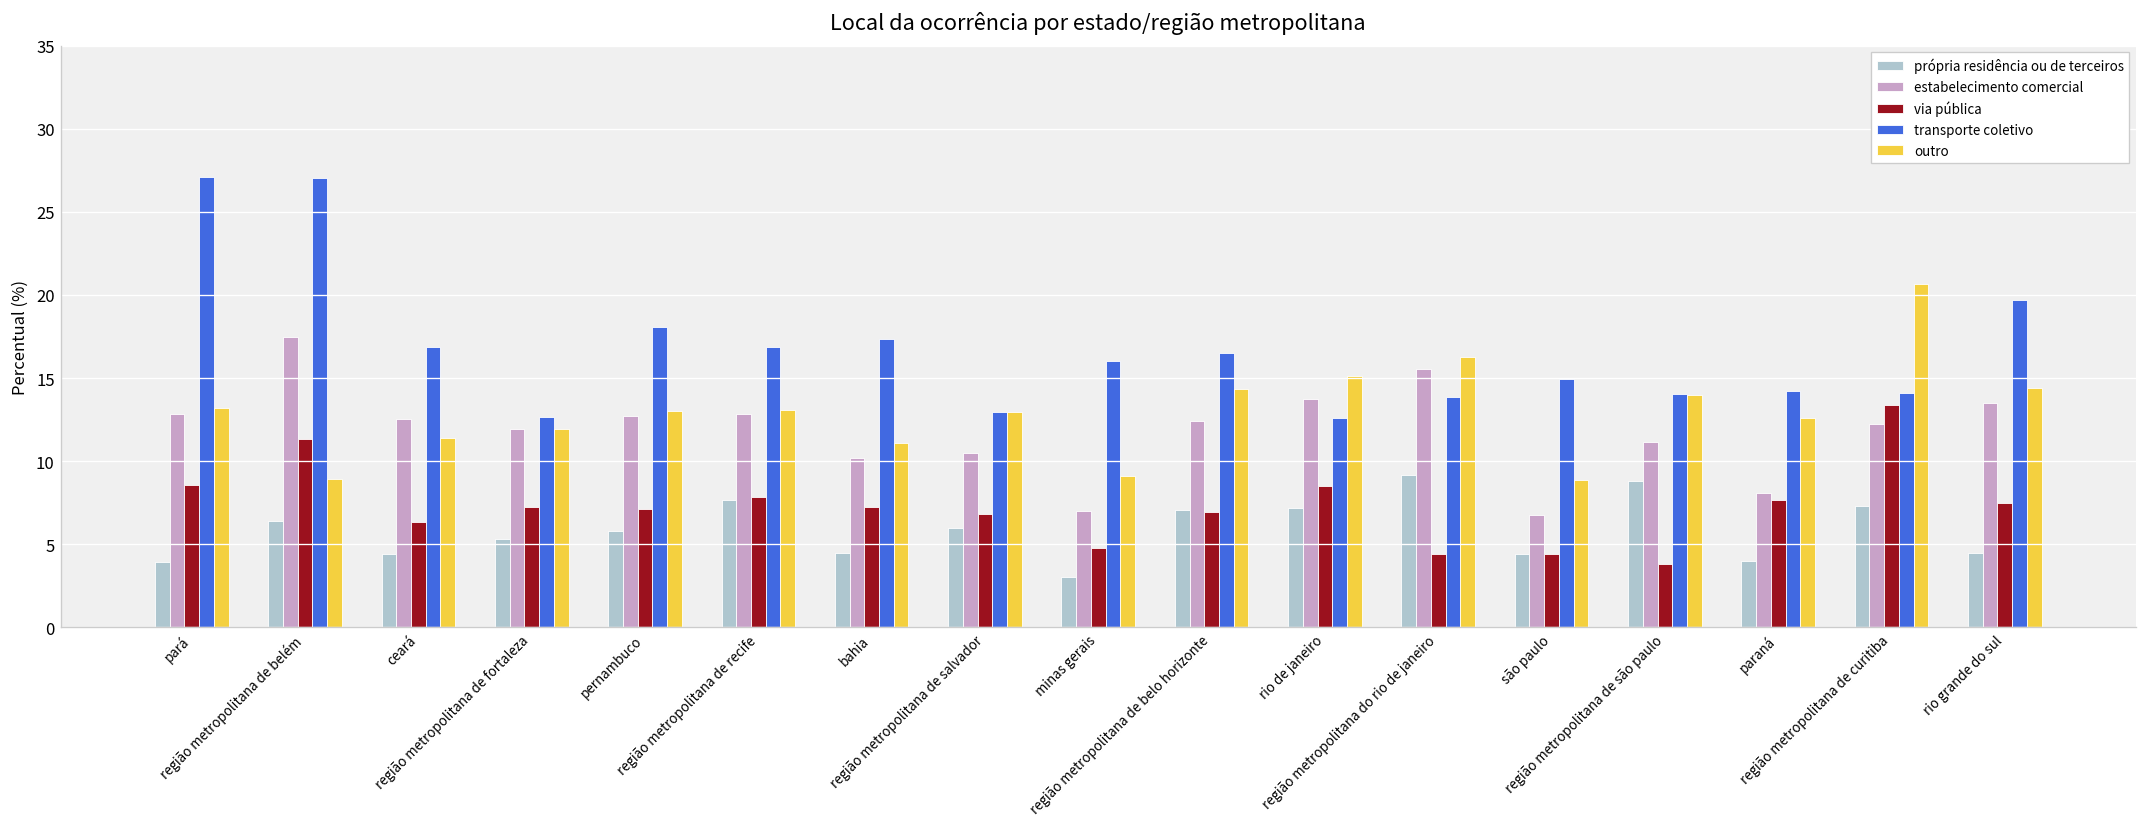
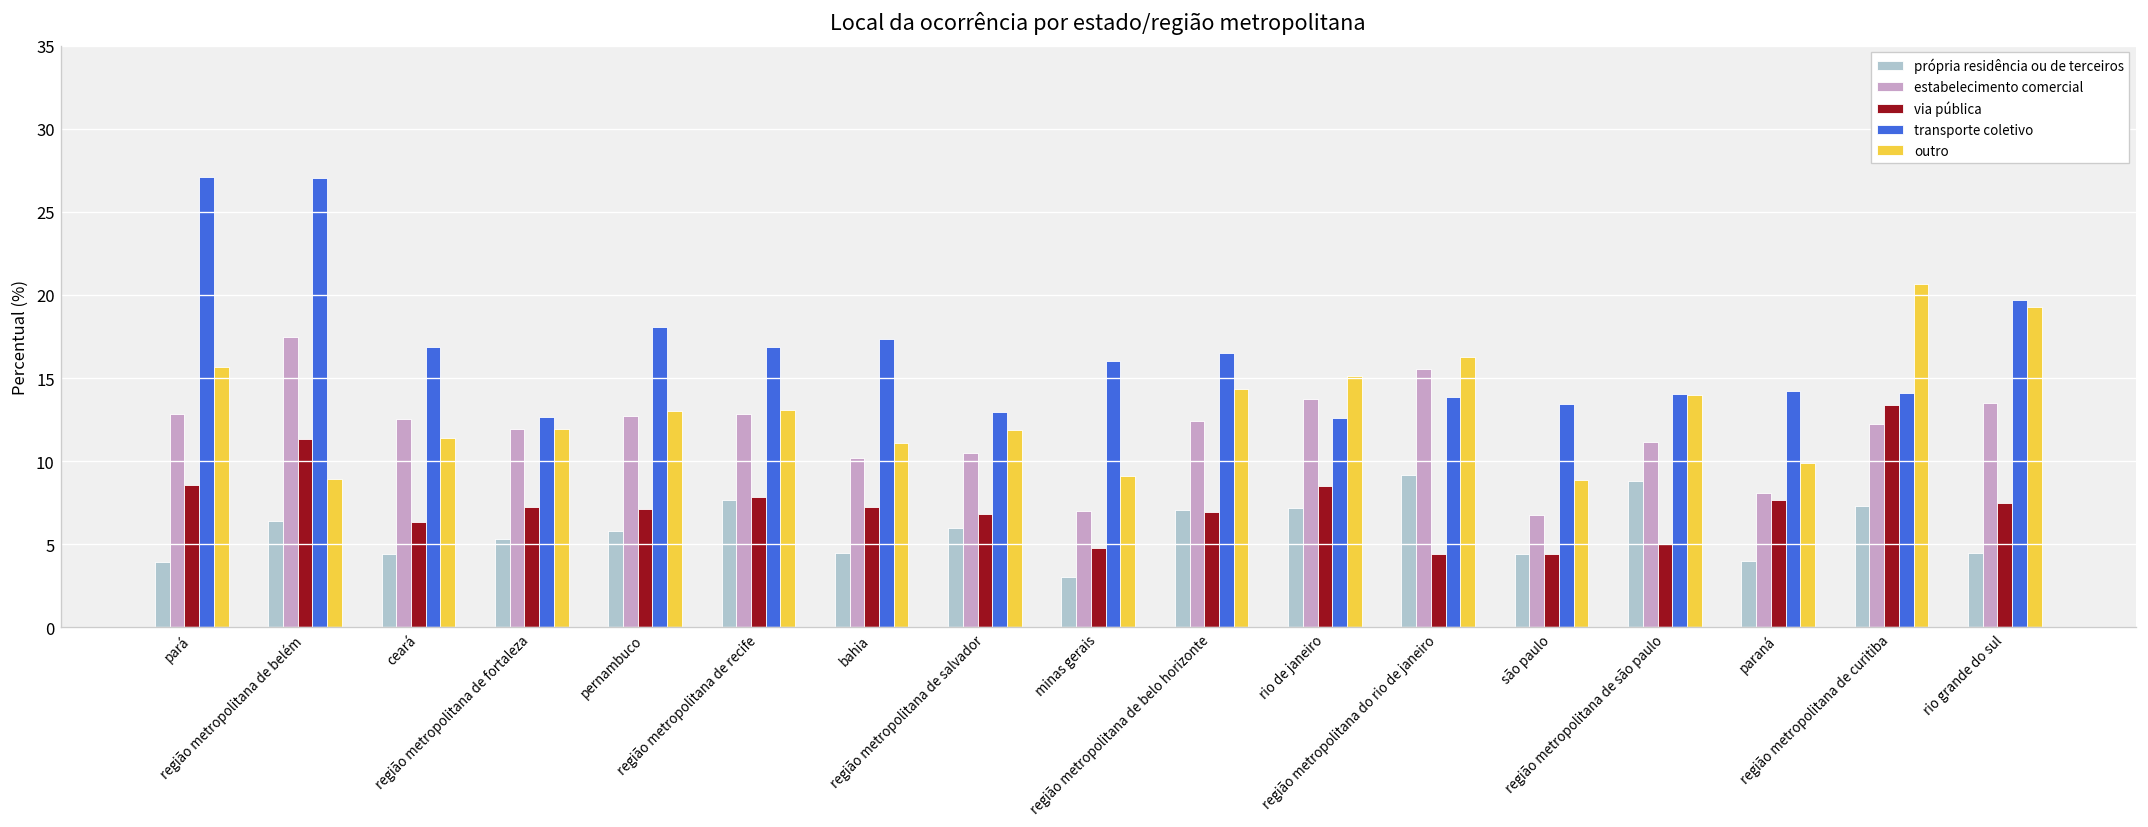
  {
    "via pública": {
      "pará": 8.6,
      "região metropolitana de belém": 11.3,
      "ceará": 6.4,
      "região metropolitana de fortaleza": 7.3,
      "pernambuco": 7.1,
      "região metropolitana de recife": 7.9,
      "bahia": 7.2,
      "região metropolitana de salvador": 6.8,
      "minas gerais": 4.8,
      "região metropolitana de belo horizonte": 6.9,
      "rio de janeiro": 8.5,
      "região metropolitana do rio de janeiro": 4.4,
      "são paulo": 4.4,
-     "região metropolitana de são paulo": 3.8,
+     "região metropolitana de são paulo": 5.0,
      "paraná": 7.7,
      "região metropolitana de curitiba": 13.4,
      "rio grande do sul": 7.5
    },
    "transporte coletivo": {
      "pará": 27.1,
      "região metropolitana de belém": 27.1,
      "ceará": 16.8,
      "região metropolitana de fortaleza": 12.7,
      "pernambuco": 18.1,
      "região metropolitana de recife": 16.9,
      "bahia": 17.3,
      "região metropolitana de salvador": 13.0,
      "minas gerais": 16.0,
      "região metropolitana de belo horizonte": 16.5,
      "rio de janeiro": 12.6,
      "região metropolitana do rio de janeiro": 13.9,
-     "são paulo": 15.0,
+     "são paulo": 13.4,
      "região metropolitana de são paulo": 14.0,
      "paraná": 14.2,
      "região metropolitana de curitiba": 14.1,
      "rio grande do sul": 19.7
    },
    "outro": {
-     "pará": 13.2,
+     "pará": 15.7,
      "região metropolitana de belém": 9.0,
      "ceará": 11.4,
      "região metropolitana de fortaleza": 12.0,
      "pernambuco": 13.0,
      "região metropolitana de recife": 13.1,
      "bahia": 11.1,
-     "região metropolitana de salvador": 12.9,
+     "região metropolitana de salvador": 11.9,
      "minas gerais": 9.1,
      "região metropolitana de belo horizonte": 14.3,
      "rio de janeiro": 15.1,
      "região metropolitana do rio de janeiro": 16.3,
      "são paulo": 8.9,
      "região metropolitana de são paulo": 14.0,
-     "paraná": 12.6,
+     "paraná": 9.9,
      "região metropolitana de curitiba": 20.7,
-     "rio grande do sul": 14.4
+     "rio grande do sul": 19.3
    }
  }
